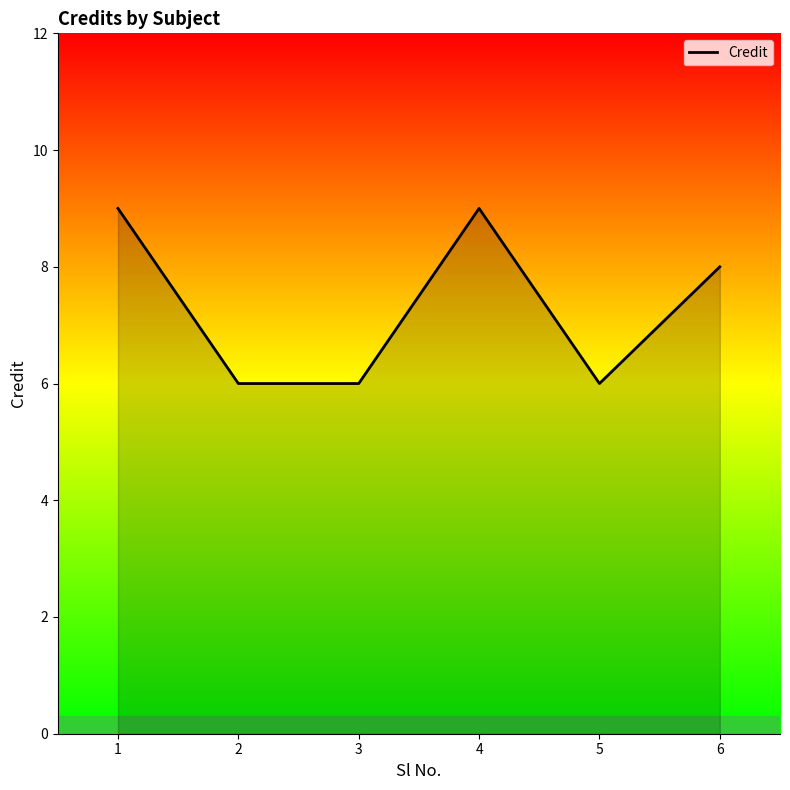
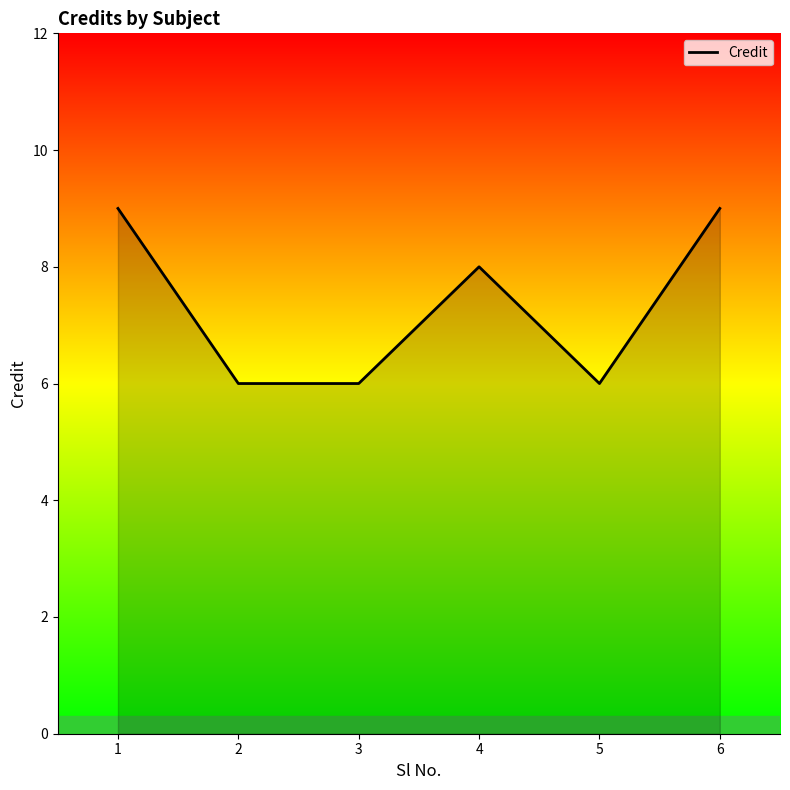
  {
    "1": 9,
    "2": 6,
    "3": 6,
-   "4": 9,
+   "4": 8,
    "5": 6,
-   "6": 8
+   "6": 9
  }
